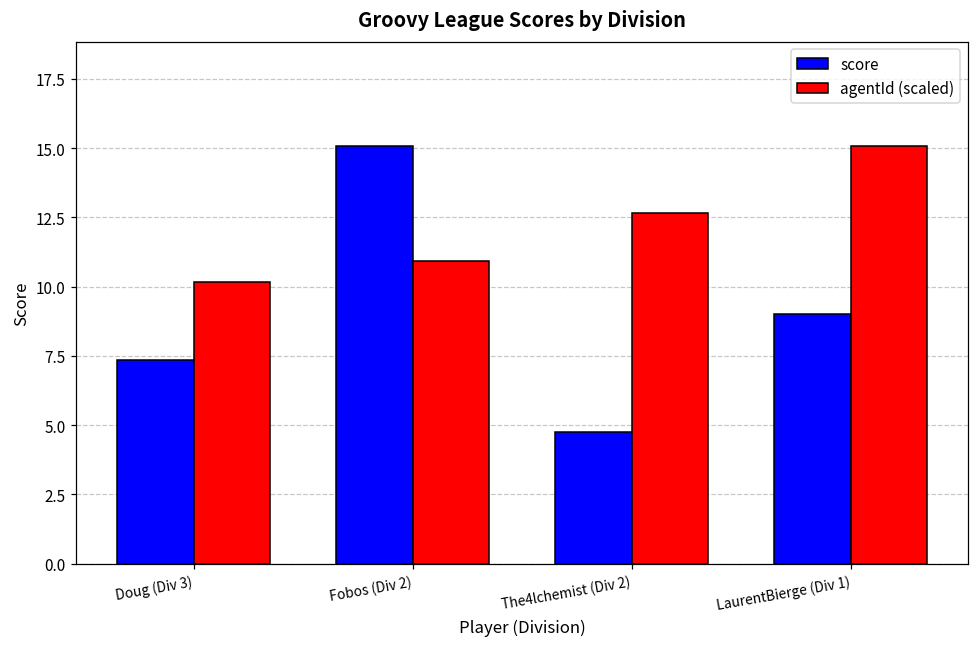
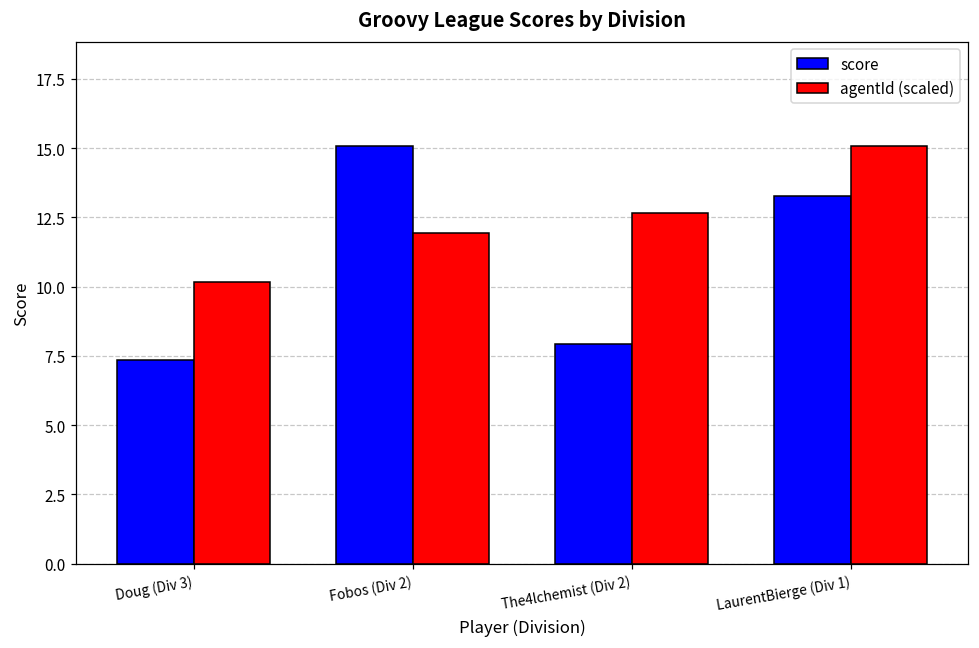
  {
    "score": {
      "Doug (Div 3)": 7.3,
      "Fobos (Div 2)": 15.1,
-     "The4lchemist (Div 2)": 4.8,
-     "LaurentBierge (Div 1)": 9.0
+     "The4lchemist (Div 2)": 7.9,
+     "LaurentBierge (Div 1)": 13.3
    },
    "agentId (scaled)": {
      "Doug (Div 3)": 10.2,
-     "Fobos (Div 2)": 10.9,
+     "Fobos (Div 2)": 11.9,
      "The4lchemist (Div 2)": 12.7,
      "LaurentBierge (Div 1)": 15.1
    }
  }
